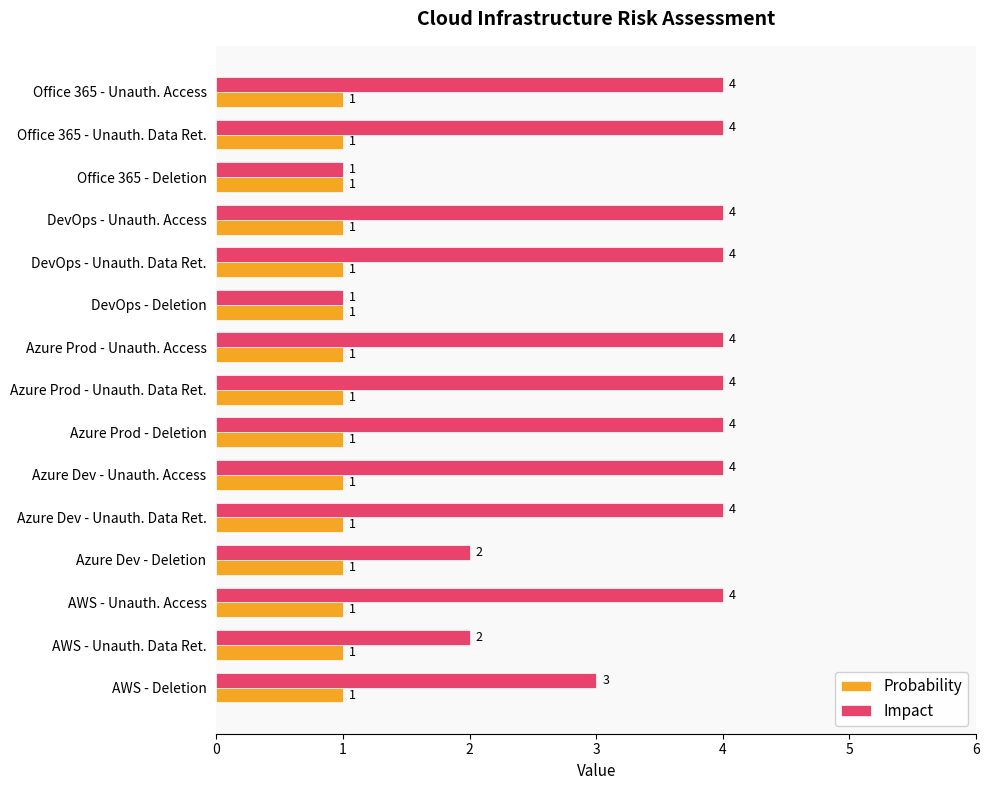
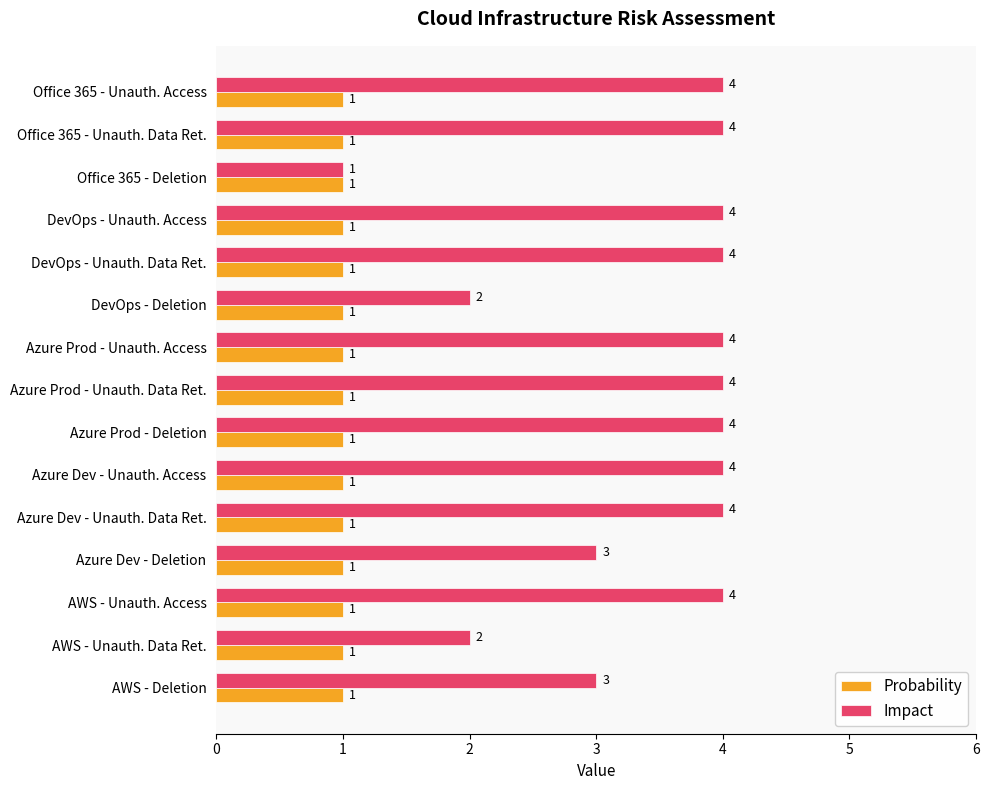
  {
    "Probability": {
      "Office 365 - Unauth. Access": 1,
      "Office 365 - Unauth. Data Ret.": 1,
      "Office 365 - Deletion": 1,
      "DevOps - Unauth. Access": 1,
      "DevOps - Unauth. Data Ret.": 1,
      "DevOps - Deletion": 1,
      "Azure Prod - Unauth. Access": 1,
      "Azure Prod - Unauth. Data Ret.": 1,
      "Azure Prod - Deletion": 1,
      "Azure Dev - Unauth. Access": 1,
      "Azure Dev - Unauth. Data Ret.": 1,
      "Azure Dev - Deletion": 1,
      "AWS - Unauth. Access": 1,
      "AWS - Unauth. Data Ret.": 1,
      "AWS - Deletion": 1
    },
    "Impact": {
      "Office 365 - Unauth. Access": 4,
      "Office 365 - Unauth. Data Ret.": 4,
      "Office 365 - Deletion": 1,
      "DevOps - Unauth. Access": 4,
      "DevOps - Unauth. Data Ret.": 4,
-     "DevOps - Deletion": 1,
+     "DevOps - Deletion": 2,
      "Azure Prod - Unauth. Access": 4,
      "Azure Prod - Unauth. Data Ret.": 4,
      "Azure Prod - Deletion": 4,
      "Azure Dev - Unauth. Access": 4,
      "Azure Dev - Unauth. Data Ret.": 4,
-     "Azure Dev - Deletion": 2,
+     "Azure Dev - Deletion": 3,
      "AWS - Unauth. Access": 4,
      "AWS - Unauth. Data Ret.": 2,
      "AWS - Deletion": 3
    }
  }
